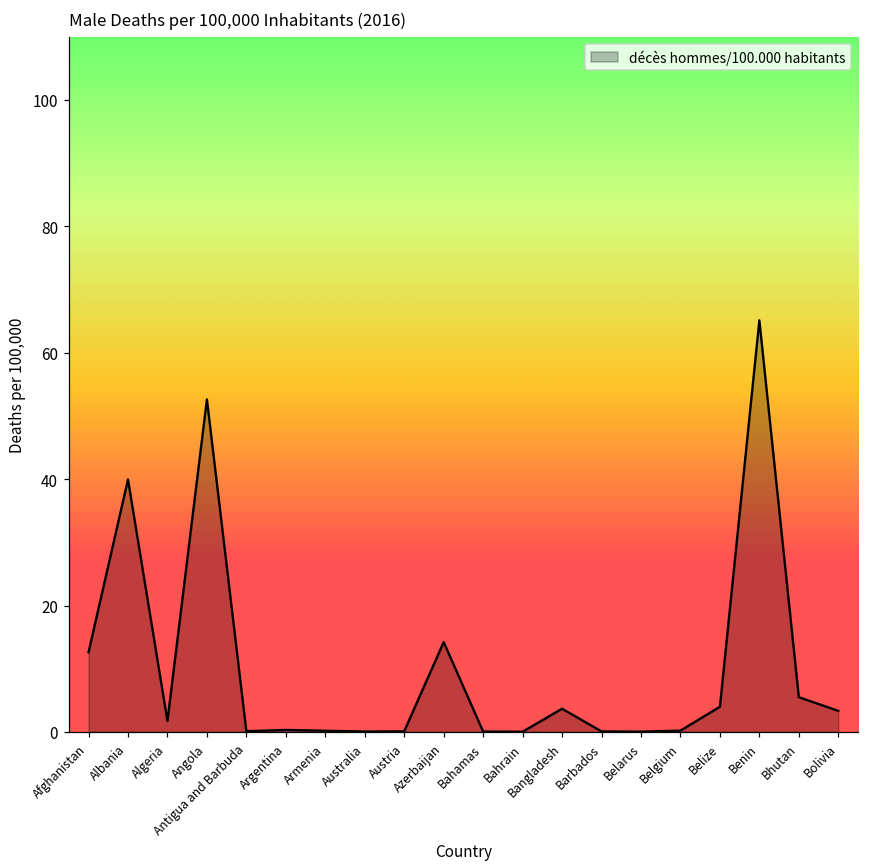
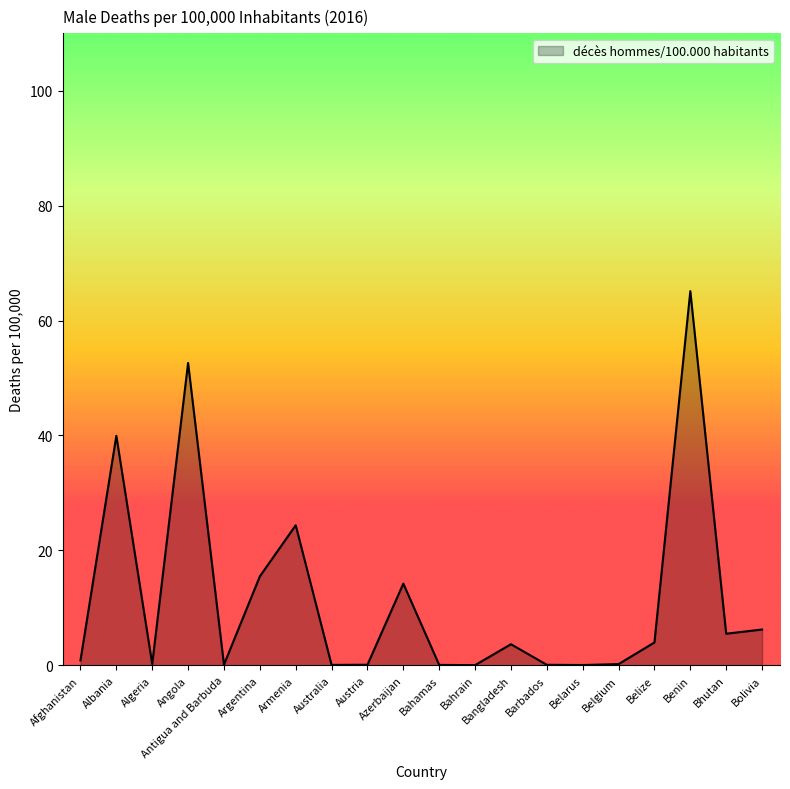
  {
-   "Afghanistan": 13,
+   "Afghanistan": 1,
    "Albania": 40,
-   "Algeria": 2,
+   "Algeria": 0,
    "Angola": 53,
    "Antigua and Barbuda": 0,
-   "Argentina": 0,
-   "Armenia": 0,
+   "Argentina": 15,
+   "Armenia": 24,
    "Australia": 0,
    "Austria": 0,
    "Azerbaijan": 14,
    "Bahamas": 0,
    "Bahrain": 0,
    "Bangladesh": 4,
    "Barbados": 0,
    "Belarus": 0,
    "Belgium": 0,
    "Belize": 4,
    "Benin": 65,
    "Bhutan": 6,
-   "Bolivia": 3
+   "Bolivia": 6
  }
